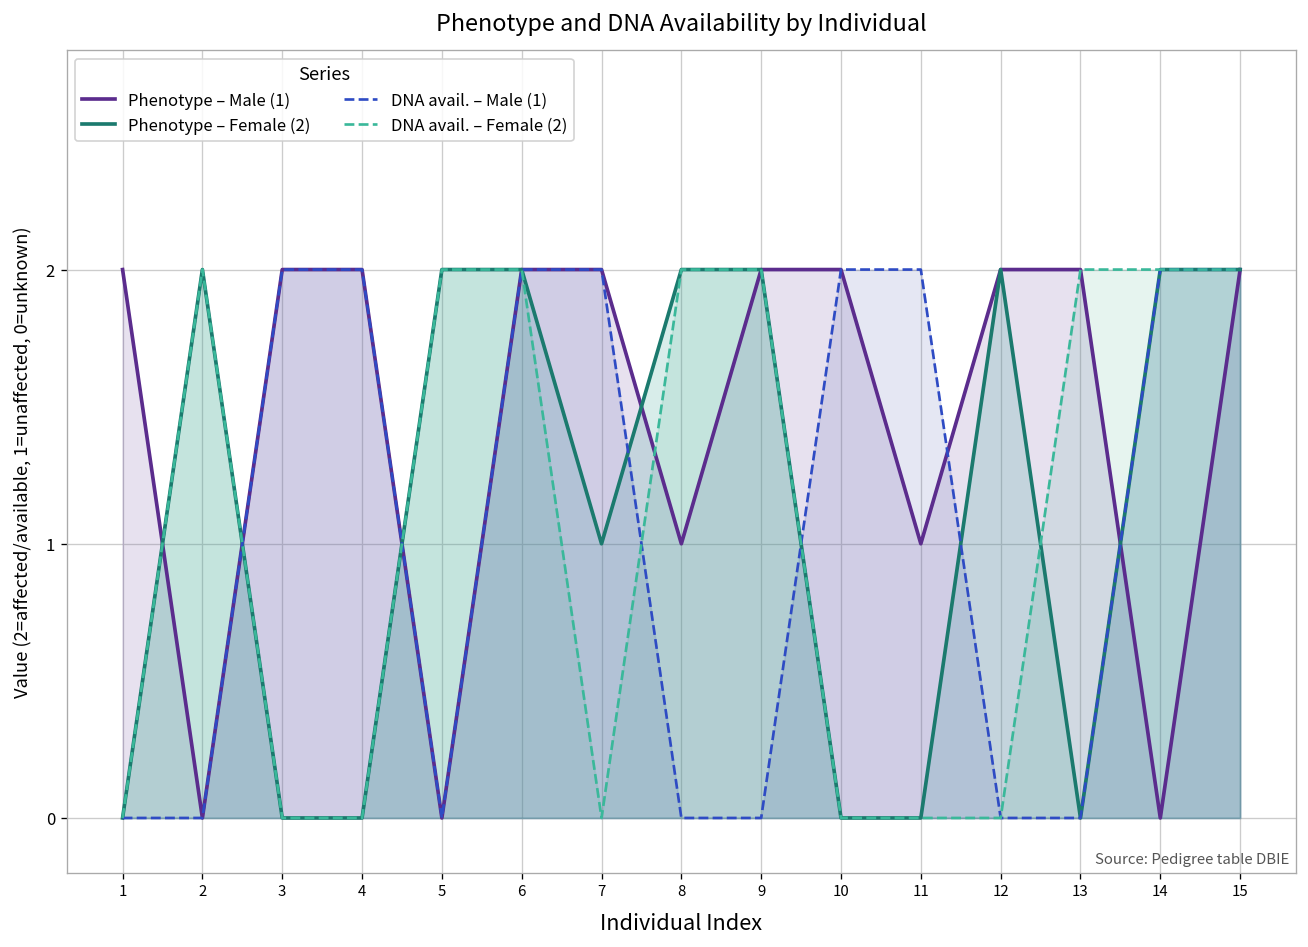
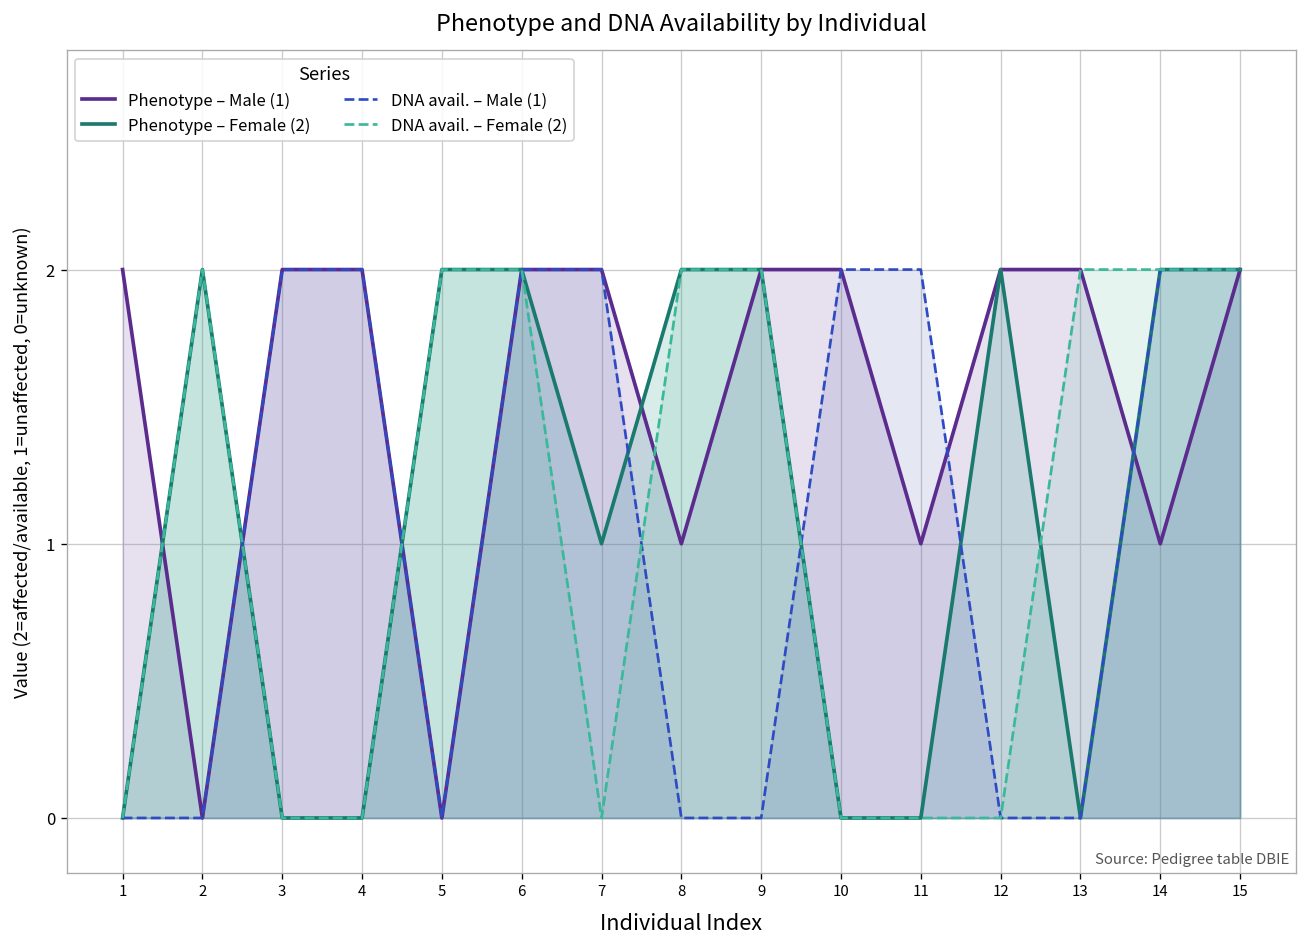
  {
    "Phenotype – Male (1)": {
      "1": 2,
      "8": 1,
      "11": 1,
-     "14": 0
+     "14": 1
    },
    "Phenotype – Female (2)": {
      "7": 1
    },
    "DNA avail. – Male (1)": {
      "8": 0,
      "9": 0,
      "11": 2
    },
    "DNA avail. – Female (2)": {
      "7": 0
    }
  }
